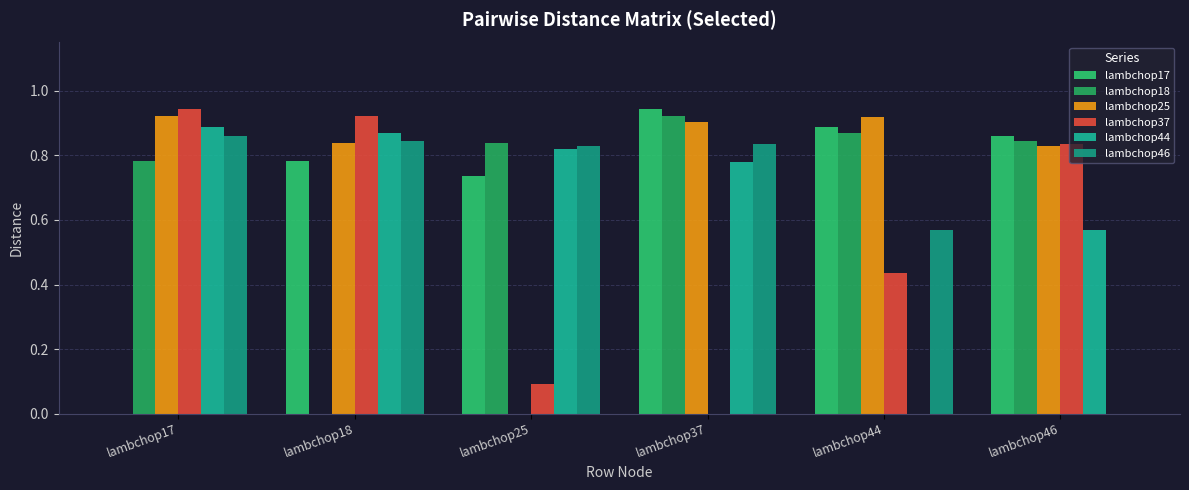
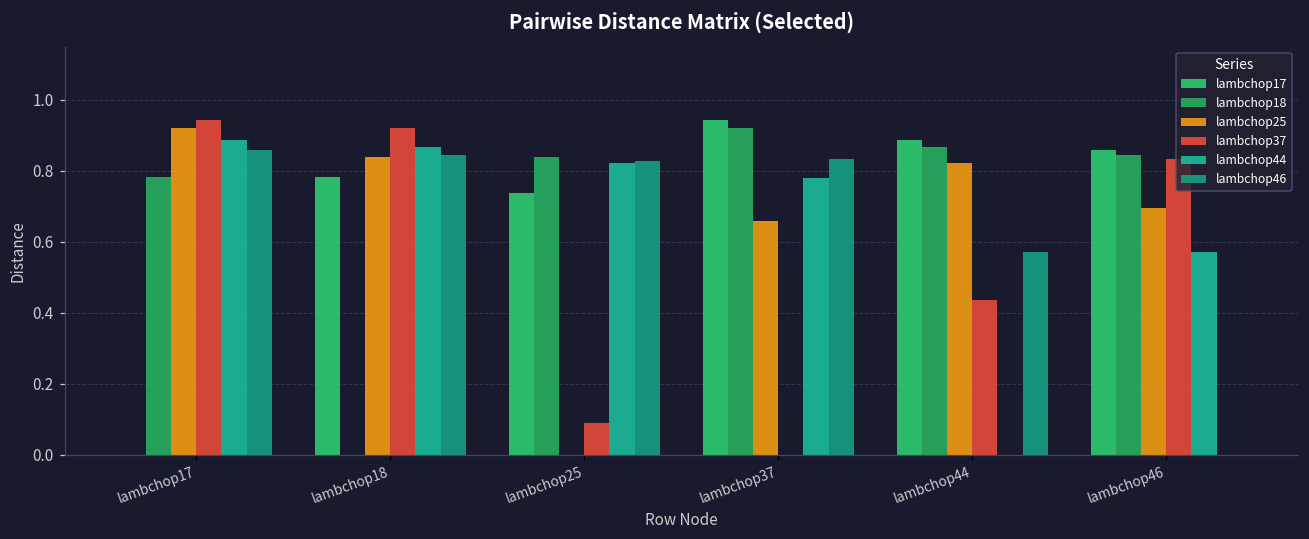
  {
    "lambchop25": {
      "lambchop17": 0.92,
      "lambchop18": 0.84,
      "lambchop25": 0.00,
-     "lambchop37": 0.90,
-     "lambchop44": 0.92,
-     "lambchop46": 0.83
+     "lambchop37": 0.66,
+     "lambchop44": 0.82,
+     "lambchop46": 0.69
    },
    "lambchop37": {
      "lambchop17": 0.94,
      "lambchop18": 0.92,
      "lambchop25": 0.09,
      "lambchop37": 0.00,
      "lambchop44": 0.44
    }
  }
